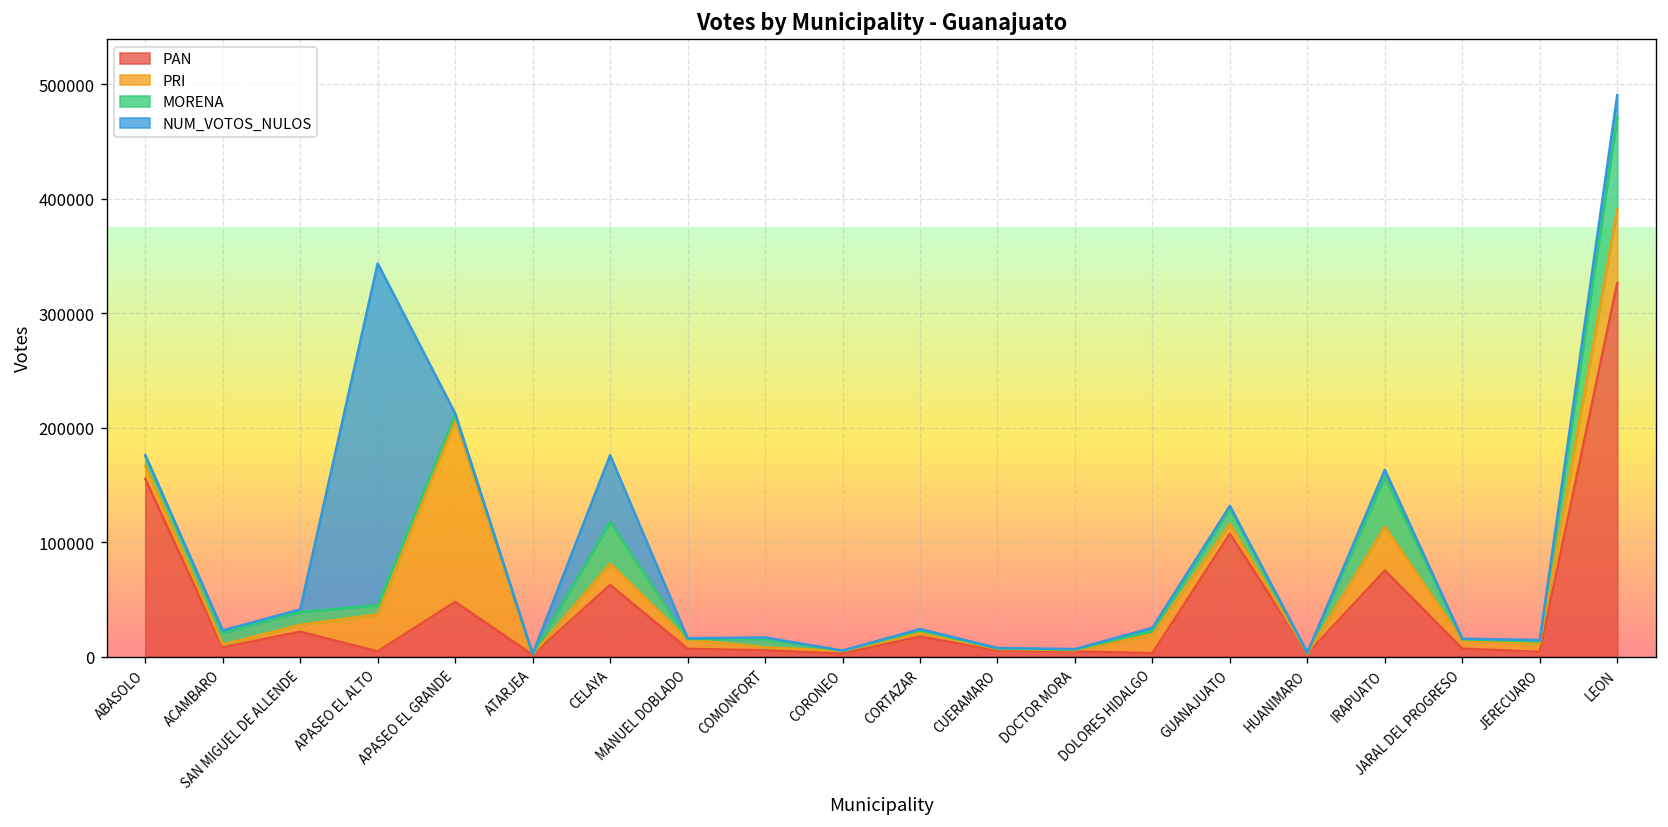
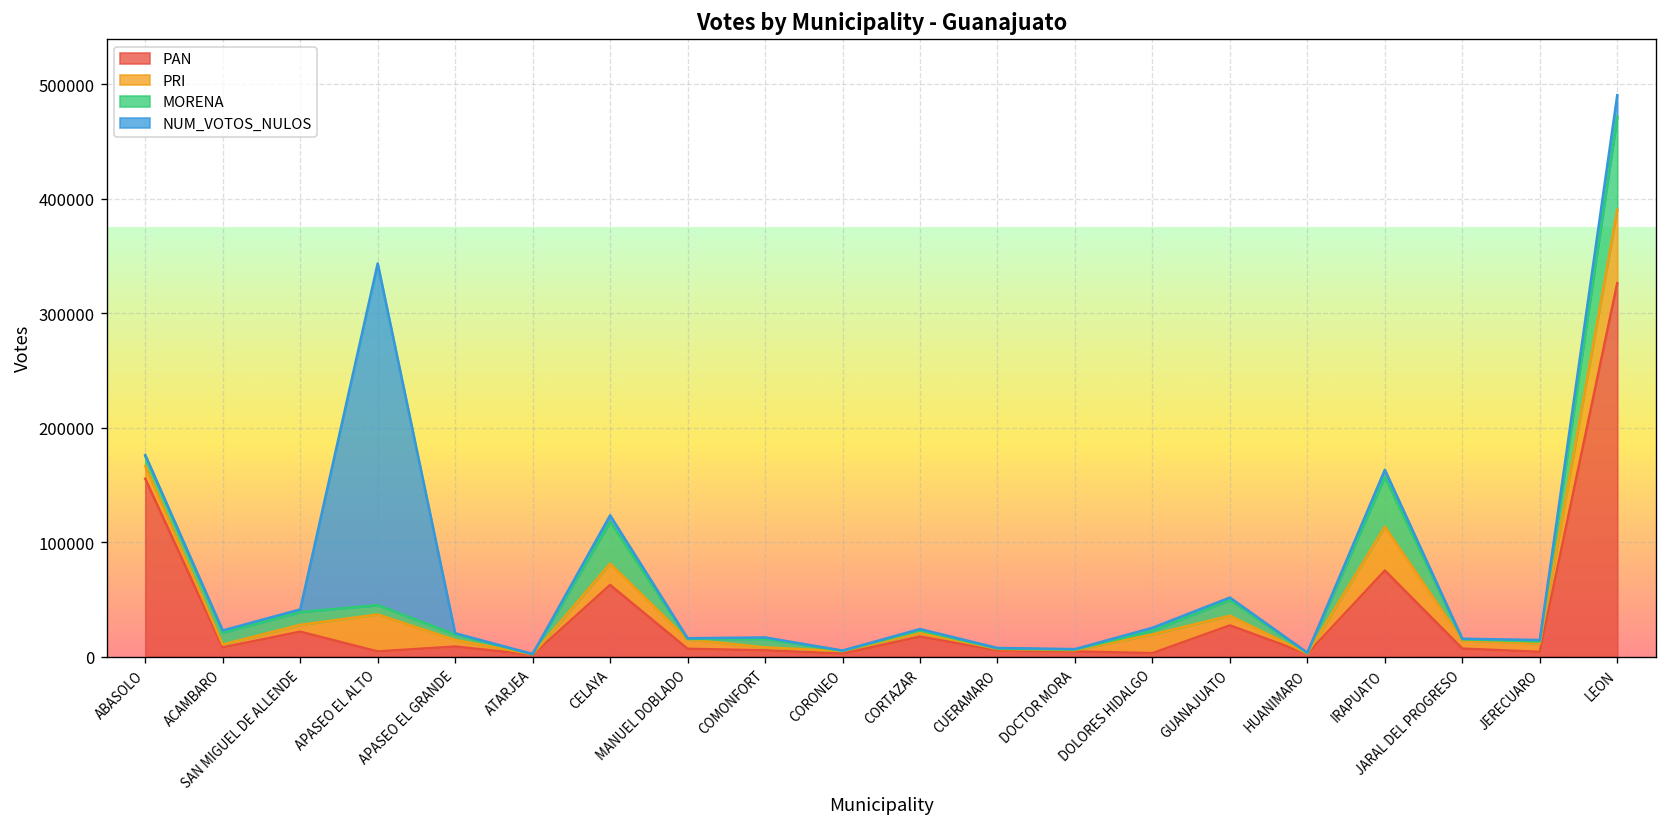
  {
    "PAN": {
      "ABASOLO": 160000,
      "SAN MIGUEL DE ALLENDE": 20000,
      "APASEO EL ALTO": 0,
-     "APASEO EL GRANDE": 50000,
+     "APASEO EL GRANDE": 10000,
      "CELAYA": 60000,
      "MANUEL DOBLADO": 10000,
      "CORTAZAR": 20000,
      "DOLORES HIDALGO": 0,
-     "GUANAJUATO": 110000,
+     "GUANAJUATO": 30000,
      "IRAPUATO": 80000,
      "JARAL DEL PROGRESO": 10000,
      "JERECUARO": 0,
      "LEON": 330000
    },
    "PRI": {
      "ABASOLO": 10000,
      "SAN MIGUEL DE ALLENDE": 10000,
      "APASEO EL ALTO": 30000,
-     "APASEO EL GRANDE": 160000,
+     "APASEO EL GRANDE": 10000,
      "CELAYA": 20000,
      "DOLORES HIDALGO": 20000,
      "GUANAJUATO": 10000,
      "IRAPUATO": 40000,
      "LEON": 60000
    },
    "MORENA": {
      "APASEO EL ALTO": 10000,
      "CELAYA": 40000,
      "IRAPUATO": 40000,
      "LEON": 80000
    },
    "NUM_VOTOS_NULOS": {
      "APASEO EL ALTO": 300000,
-     "CELAYA": 60000,
+     "CELAYA": 10000,
      "IRAPUATO": 10000,
      "LEON": 20000
    }
  }
